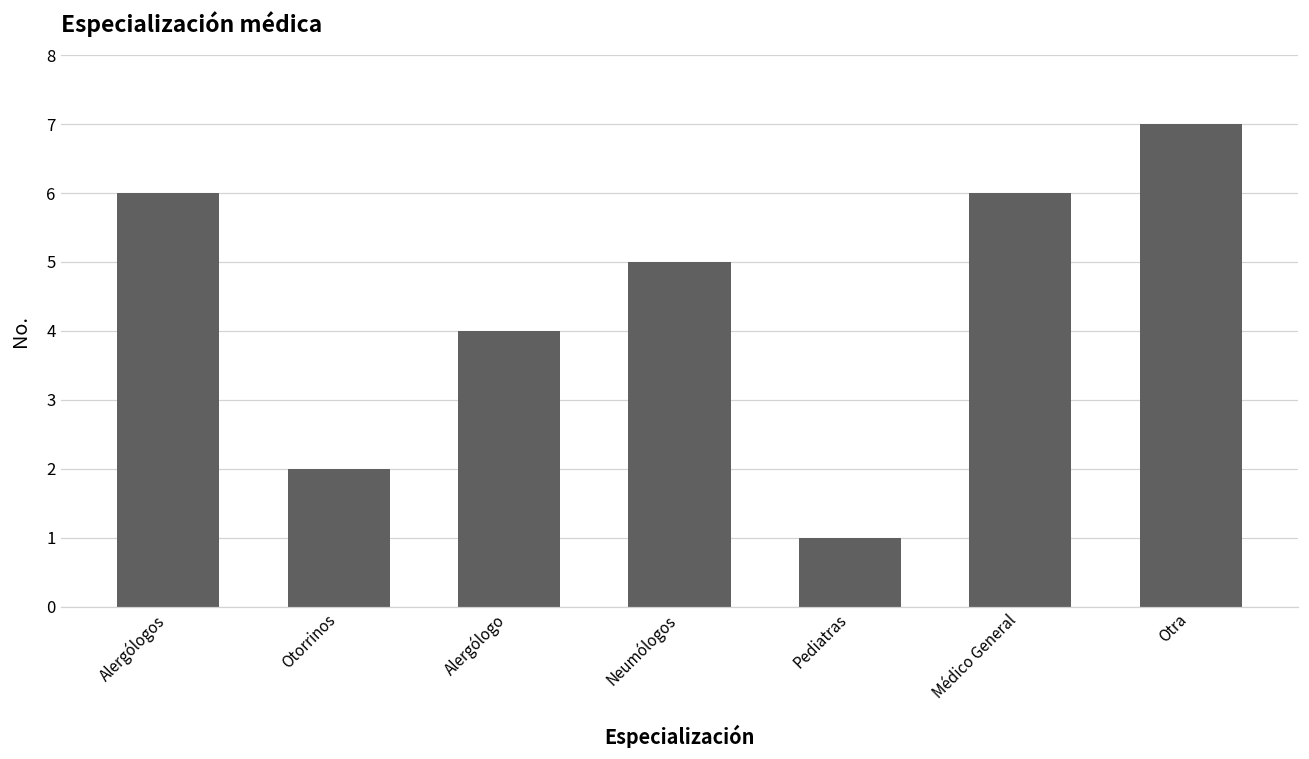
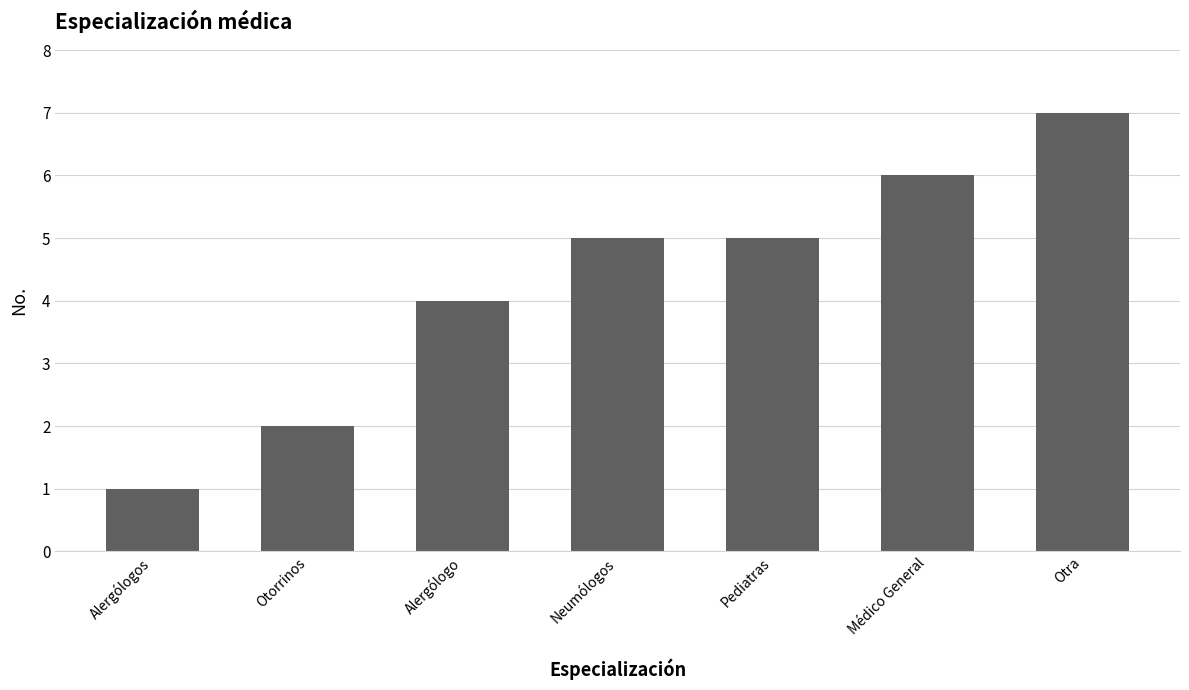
  {
-   "Alergólogos": 6,
+   "Alergólogos": 1,
    "Otorrinos": 2,
    "Alergólogo": 4,
    "Neumólogos": 5,
-   "Pediatras": 1,
+   "Pediatras": 5,
    "Médico General": 6,
    "Otra": 7
  }
